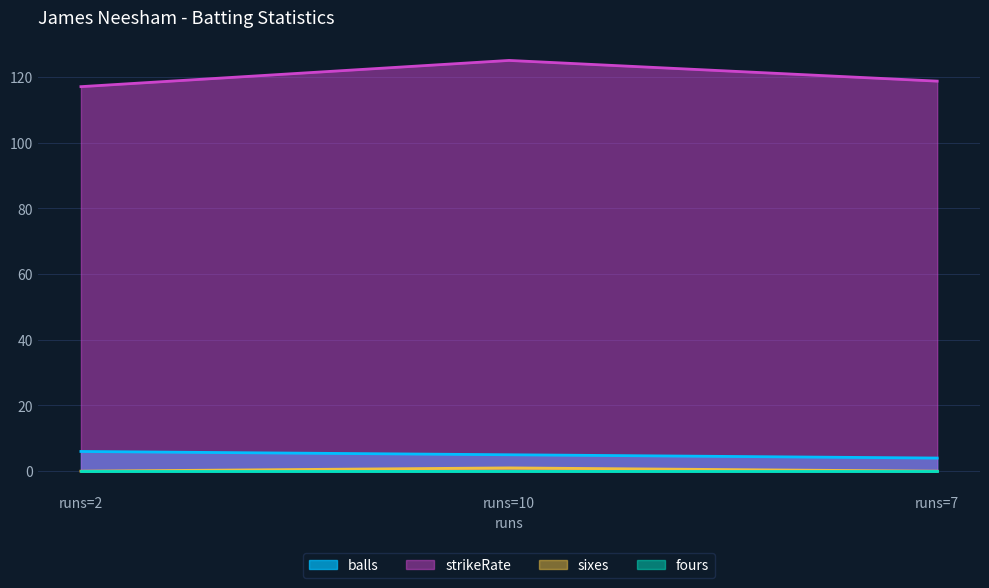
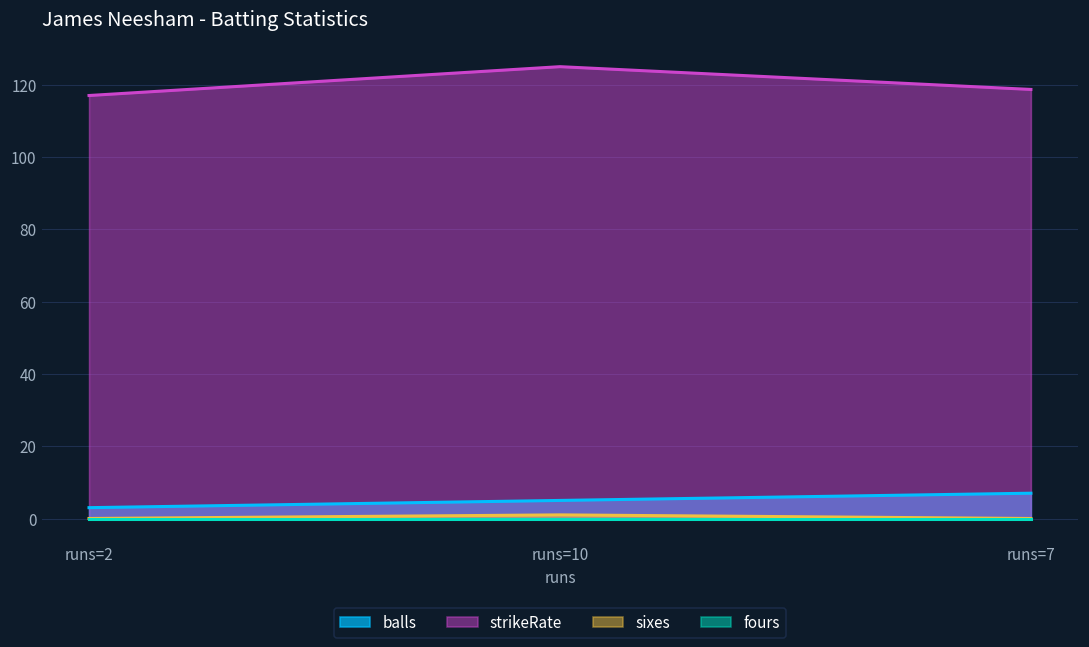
  {
    "balls": {
-     "runs=2": 6,
+     "runs=2": 3,
      "runs=10": 5,
-     "runs=7": 4
+     "runs=7": 7
    },
    "strikeRate": {
      "runs=2": 117,
      "runs=10": 125,
      "runs=7": 119
    },
    "sixes": {
      "runs=10": 1
    },
    "fours": {
      "runs=10": 0
    }
  }
